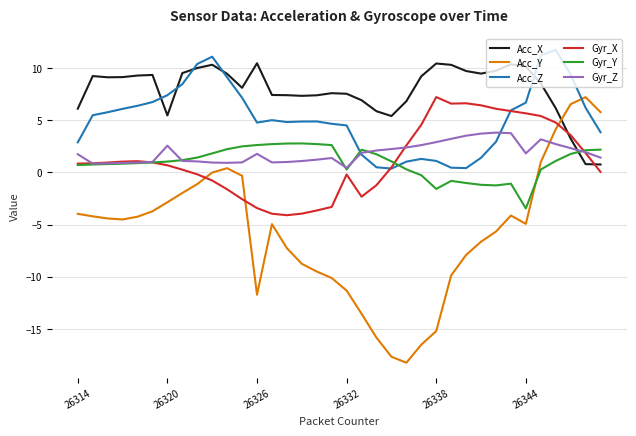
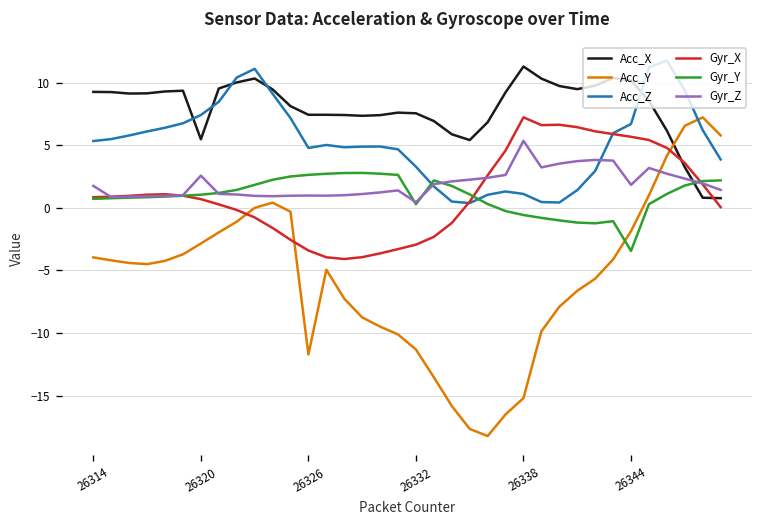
  {
    "Acc_X": {
-     "26314": 6.1,
+     "26314": 9.3,
      "26320": 5.5,
-     "26326": 10.5,
+     "26326": 7.4,
      "26332": 7.5,
-     "26338": 10.4
+     "26338": 11.3
    },
    "Acc_Y": {
      "26314": -4.0,
      "26320": -2.9,
      "26326": -11.7,
      "26332": -11.3,
      "26338": -15.2,
-     "26344": -4.9
+     "26344": -1.9
    },
    "Acc_Z": {
-     "26314": 2.9,
+     "26314": 5.3,
      "26320": 7.4,
      "26326": 4.8,
-     "26332": 4.5,
+     "26332": 3.3,
      "26338": 1.1,
      "26344": 6.7
    },
    "Gyr_X": {
      "26320": 0.7,
      "26326": -3.4,
-     "26332": -0.2,
+     "26332": -2.9,
      "26338": 7.2,
      "26344": 5.7
    },
    "Gyr_Y": {
      "26320": 1.0,
      "26326": 2.6,
-     "26338": -1.6,
+     "26338": -0.6,
      "26344": -3.4
    },
    "Gyr_Z": {
      "26314": 1.7,
      "26320": 2.6,
-     "26326": 1.8,
-     "26338": 2.9,
+     "26326": 1.0,
+     "26338": 5.3,
      "26344": 1.8
    }
  }
